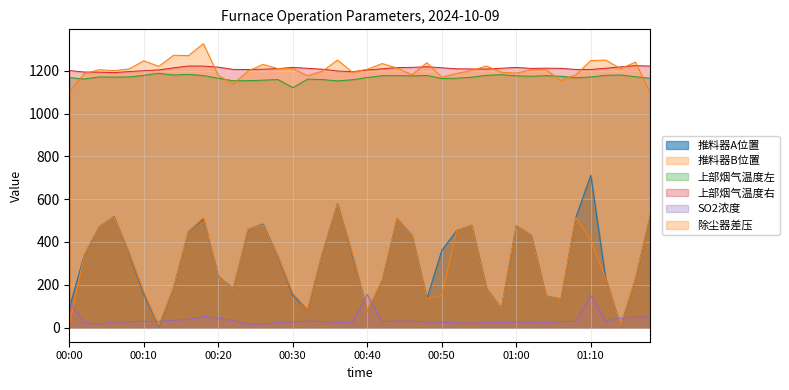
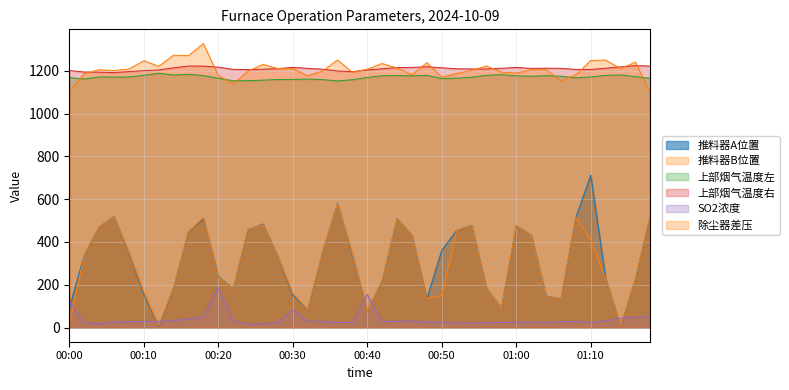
  {
    "推料器A位置": {
      "00:00": 90,
      "00:50": 360,
      "01:10": 710
    },
    "上部烟气温度左": {
      "00:00": 1170,
      "00:10": 1180,
      "00:20": 1160,
-     "00:30": 1120,
+     "00:30": 1160,
      "00:40": 1170,
      "01:00": 1180,
      "01:10": 1170
    },
    "SO2浓度": {
      "00:00": 120,
      "00:10": 30,
-     "00:20": 40,
-     "00:30": 30,
+     "00:20": 190,
+     "00:30": 80,
      "00:40": 150,
      "00:50": 20,
      "01:00": 30,
-     "01:10": 150
+     "01:10": 20
    }
  }
